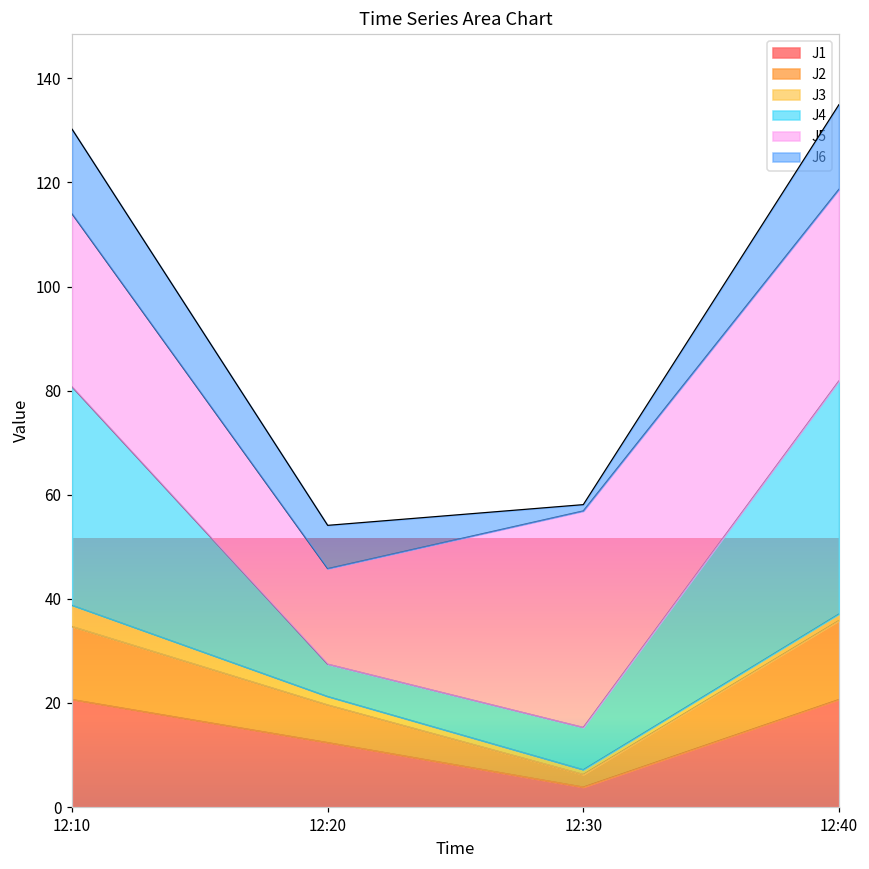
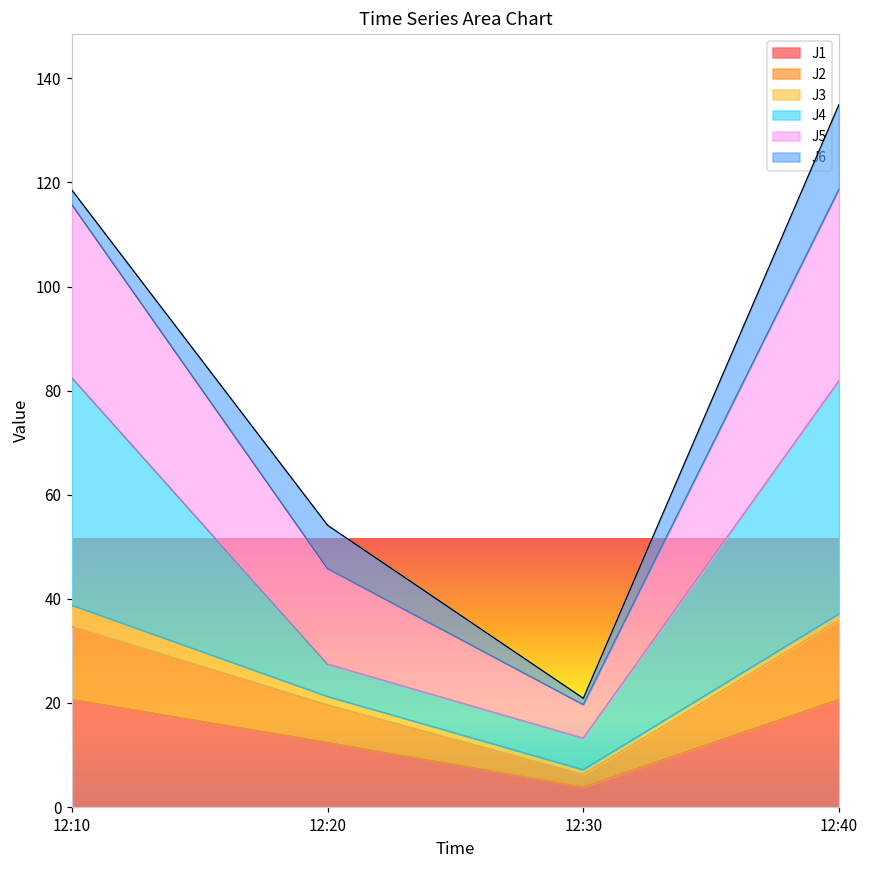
  {
    "J1": {
      "12:10": 21,
      "12:20": 12,
      "12:30": 4,
      "12:40": 21
    },
    "J4": {
-     "12:10": 42,
+     "12:10": 44,
      "12:20": 6,
-     "12:30": 8,
+     "12:30": 6,
      "12:40": 45
    },
    "J5": {
      "12:10": 33,
      "12:20": 18,
-     "12:30": 42,
+     "12:30": 6,
      "12:40": 37
    },
    "J6": {
-     "12:10": 16,
+     "12:10": 3,
      "12:20": 8,
      "12:30": 1,
      "12:40": 16
    }
  }
